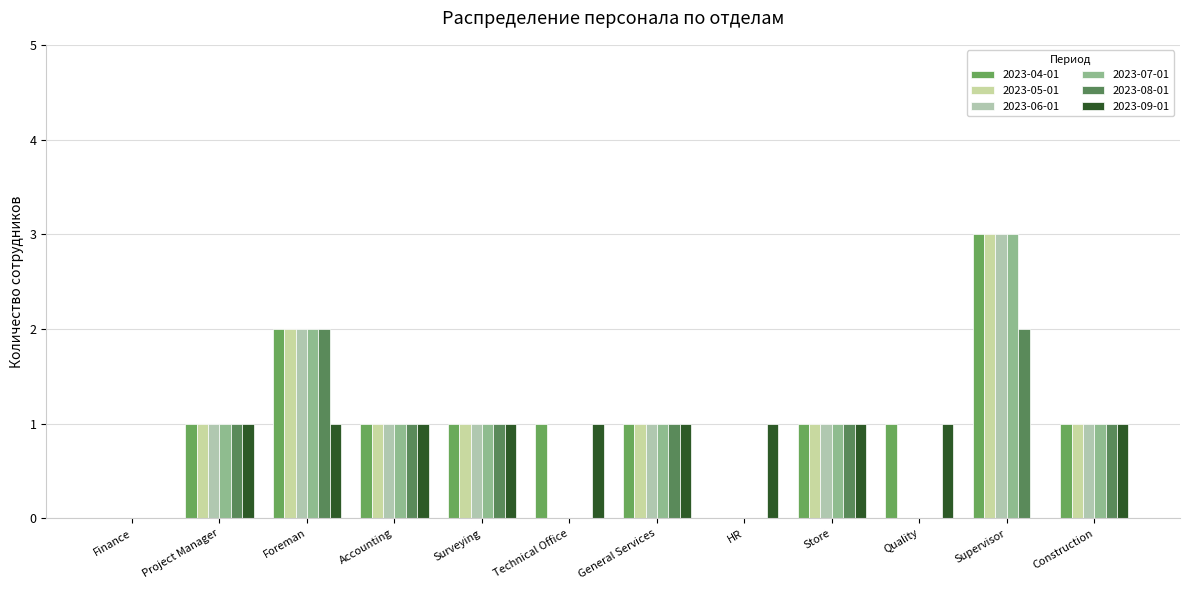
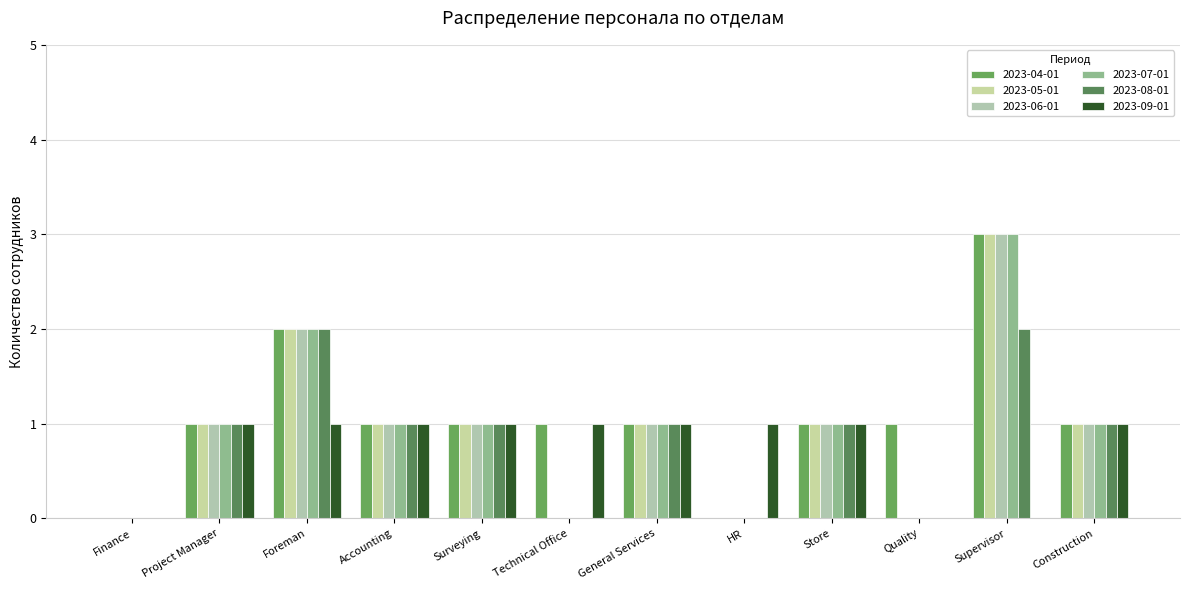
  {
    "2023-09-01": {
      "Finance": 0,
      "Project Manager": 1,
      "Foreman": 1,
      "Accounting": 1,
      "Surveying": 1,
      "Technical Office": 1,
      "General Services": 1,
      "HR": 1,
      "Store": 1,
-     "Quality": 1,
+     "Quality": 0,
      "Supervisor": 0,
      "Construction": 1
    }
  }
